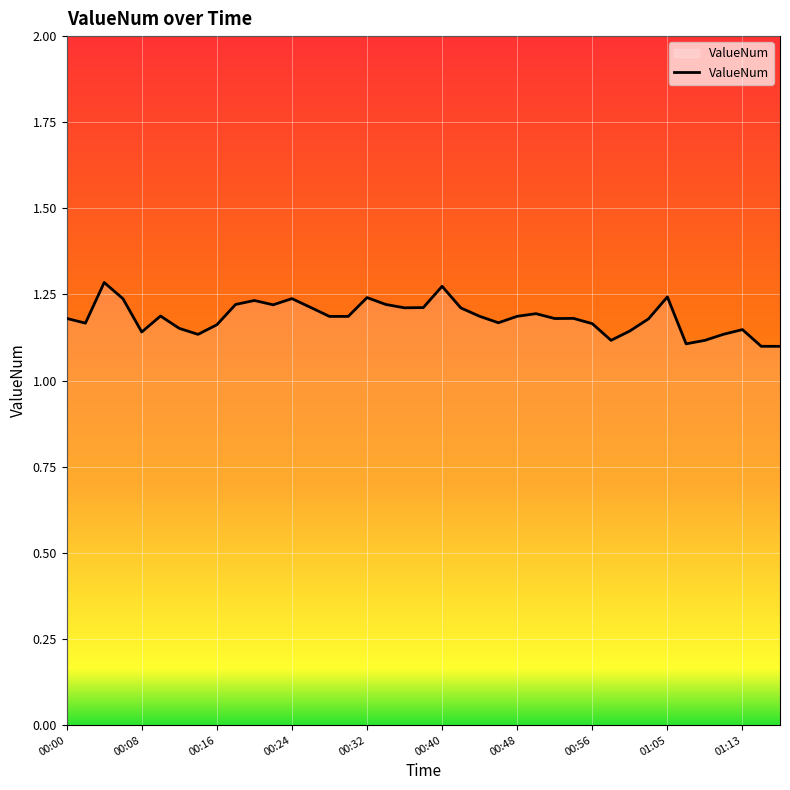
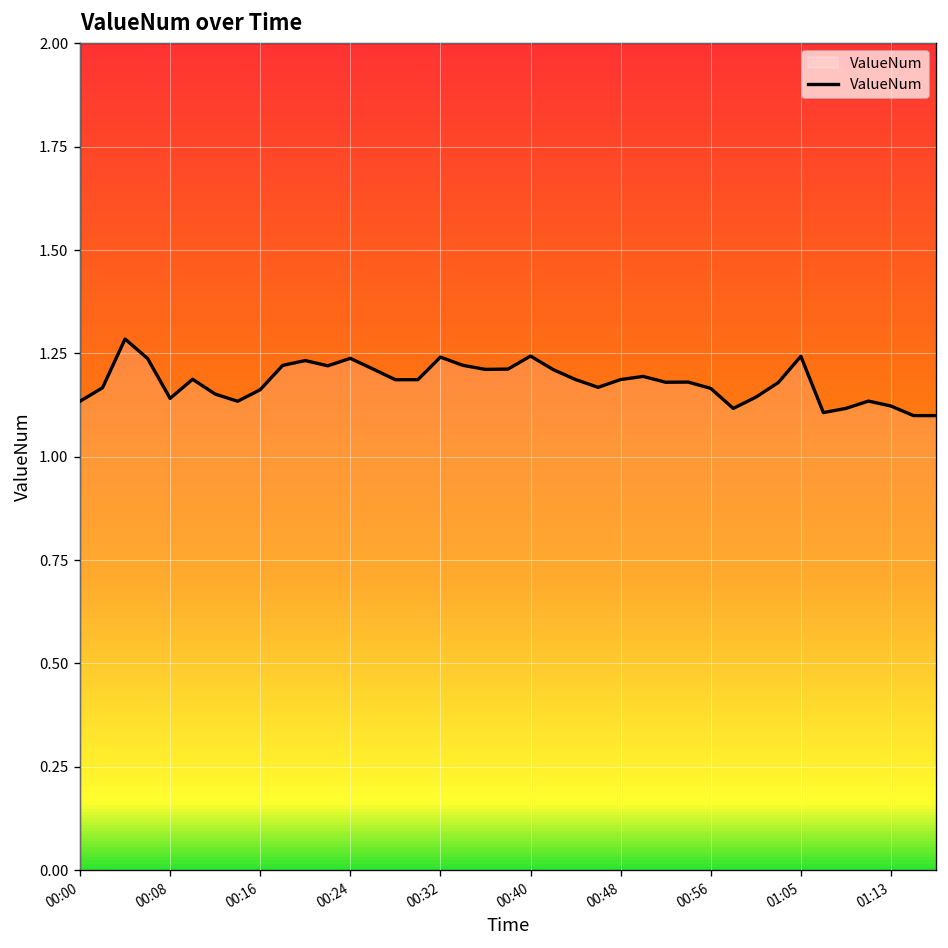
  {
-   "00:00": 1.18,
+   "00:00": 1.13,
    "00:08": 1.14,
    "00:16": 1.16,
    "00:24": 1.24,
    "00:32": 1.24,
-   "00:40": 1.27,
+   "00:40": 1.24,
    "00:48": 1.19,
    "00:56": 1.17,
    "01:05": 1.24,
-   "01:13": 1.15
+   "01:13": 1.12
  }
